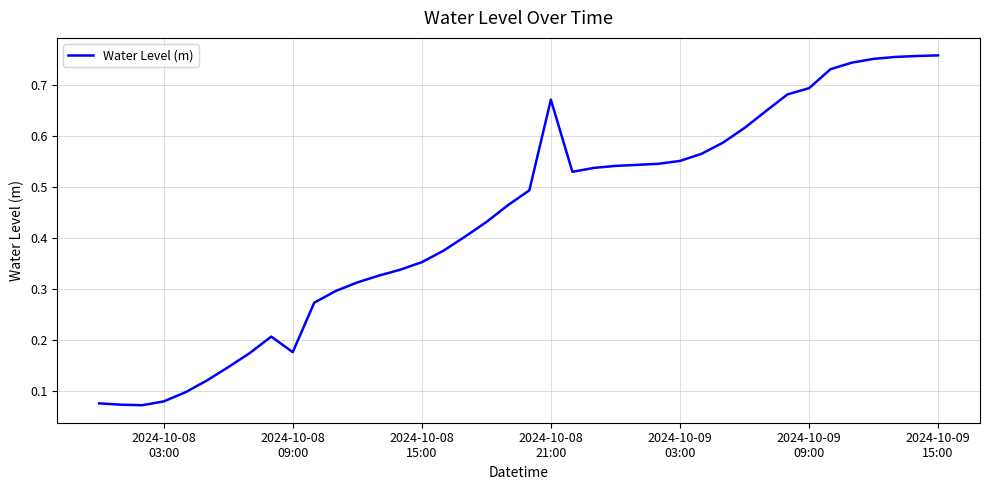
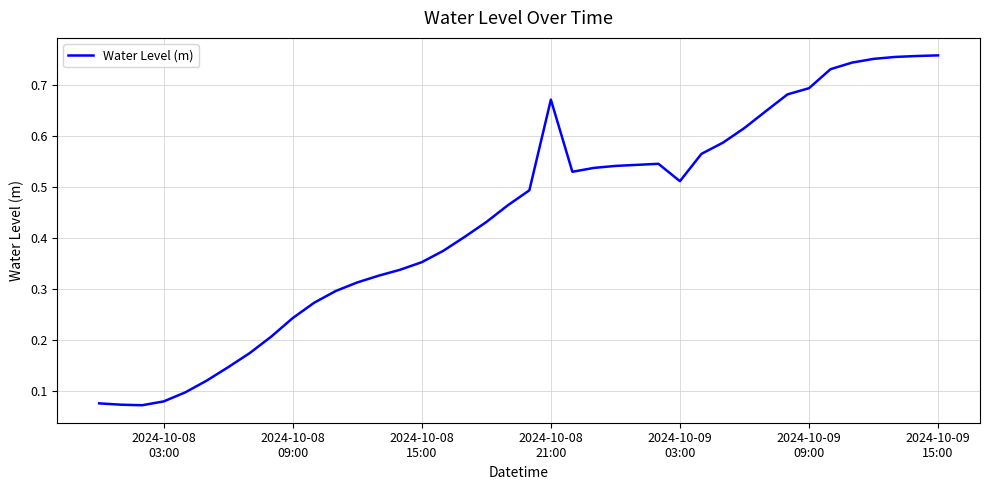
  {
    "2024-10-08 03:00": 0.08,
-   "2024-10-08 09:00": 0.18,
+   "2024-10-08 09:00": 0.24,
    "2024-10-08 15:00": 0.35,
    "2024-10-08 21:00": 0.67,
-   "2024-10-09 03:00": 0.55,
+   "2024-10-09 03:00": 0.51,
    "2024-10-09 09:00": 0.69,
    "2024-10-09 15:00": 0.76
  }
